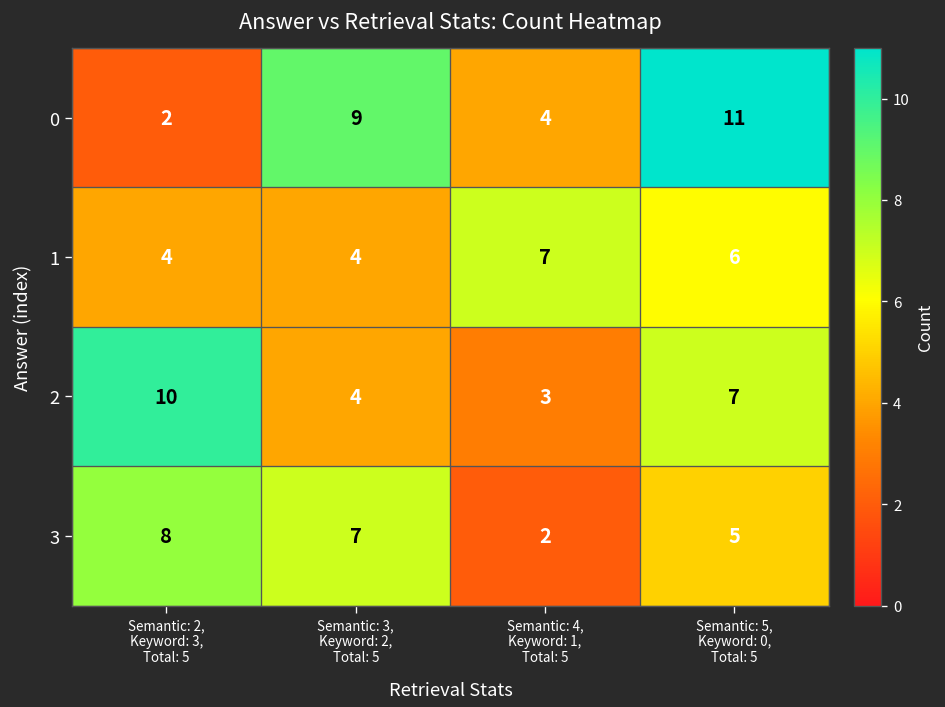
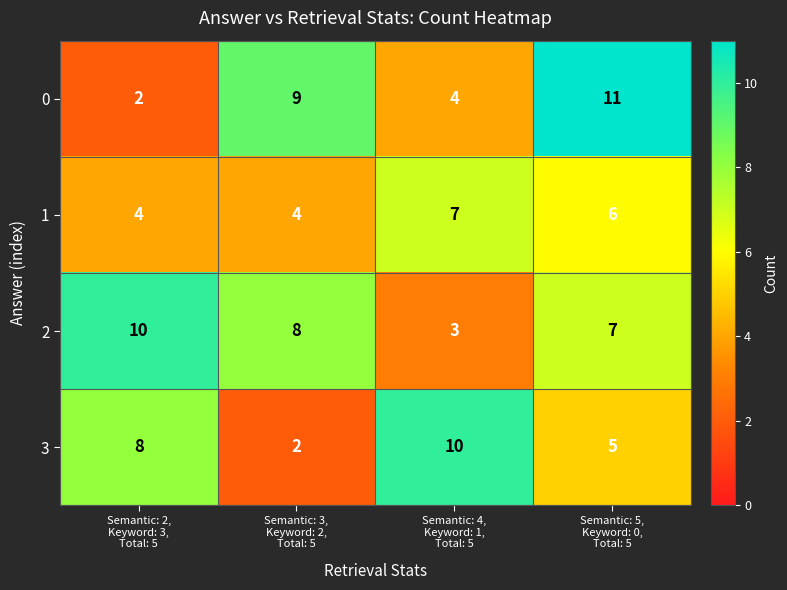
  {
    "0": {
      "Semantic: 2, Keyword: 3, Total: 5": 2,
      "Semantic: 3, Keyword: 2, Total: 5": 9,
      "Semantic: 4, Keyword: 1, Total: 5": 4,
      "Semantic: 5, Keyword: 0, Total: 5": 11
    },
    "1": {
      "Semantic: 2, Keyword: 3, Total: 5": 4,
      "Semantic: 3, Keyword: 2, Total: 5": 4,
      "Semantic: 4, Keyword: 1, Total: 5": 7,
      "Semantic: 5, Keyword: 0, Total: 5": 6
    },
    "2": {
      "Semantic: 2, Keyword: 3, Total: 5": 10,
-     "Semantic: 3, Keyword: 2, Total: 5": 4,
+     "Semantic: 3, Keyword: 2, Total: 5": 8,
      "Semantic: 4, Keyword: 1, Total: 5": 3,
      "Semantic: 5, Keyword: 0, Total: 5": 7
    },
    "3": {
      "Semantic: 2, Keyword: 3, Total: 5": 8,
-     "Semantic: 3, Keyword: 2, Total: 5": 7,
-     "Semantic: 4, Keyword: 1, Total: 5": 2,
+     "Semantic: 3, Keyword: 2, Total: 5": 2,
+     "Semantic: 4, Keyword: 1, Total: 5": 10,
      "Semantic: 5, Keyword: 0, Total: 5": 5
    }
  }
